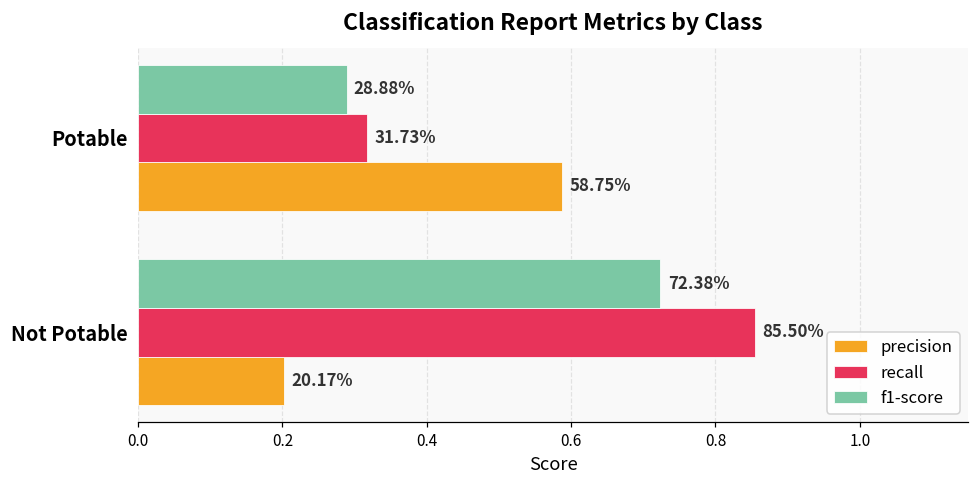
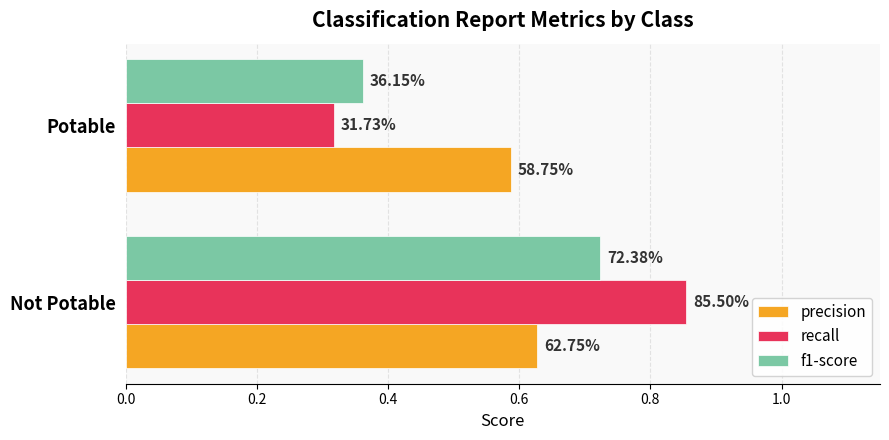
  {
    "precision": {
      "Potable": "58.75%",
-     "Not Potable": "20.17%"
+     "Not Potable": "62.75%"
    },
    "recall": {
      "Potable": "31.73%",
      "Not Potable": "85.50%"
    },
    "f1-score": {
-     "Potable": "28.88%",
+     "Potable": "36.15%",
      "Not Potable": "72.38%"
    }
  }
